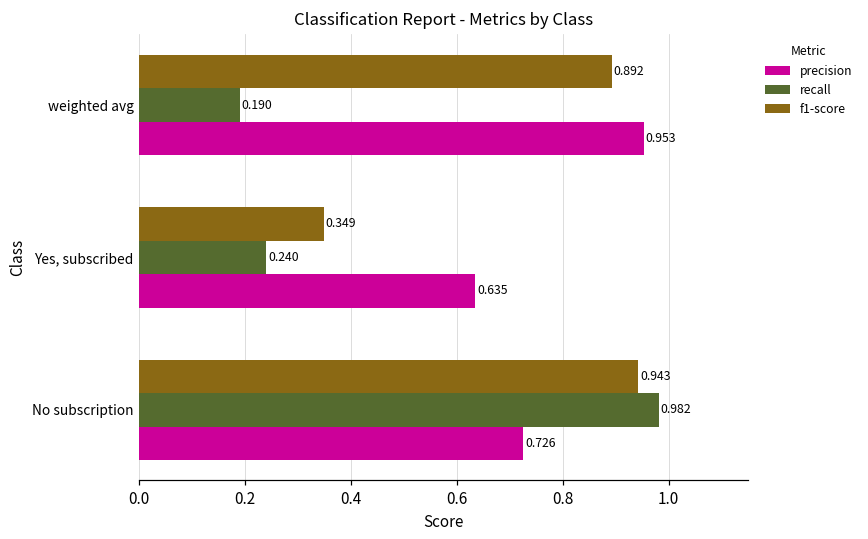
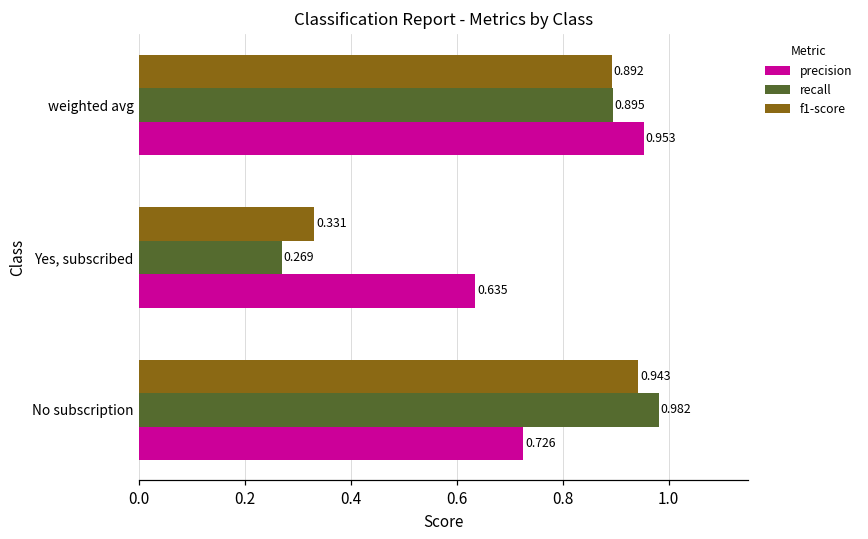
  {
    "precision": {
      "weighted avg": 0.953,
      "Yes, subscribed": 0.635,
      "No subscription": 0.726
    },
    "recall": {
-     "weighted avg": 0.190,
-     "Yes, subscribed": 0.240,
+     "weighted avg": 0.895,
+     "Yes, subscribed": 0.269,
      "No subscription": 0.982
    },
    "f1-score": {
      "weighted avg": 0.892,
-     "Yes, subscribed": 0.349,
+     "Yes, subscribed": 0.331,
      "No subscription": 0.943
    }
  }
